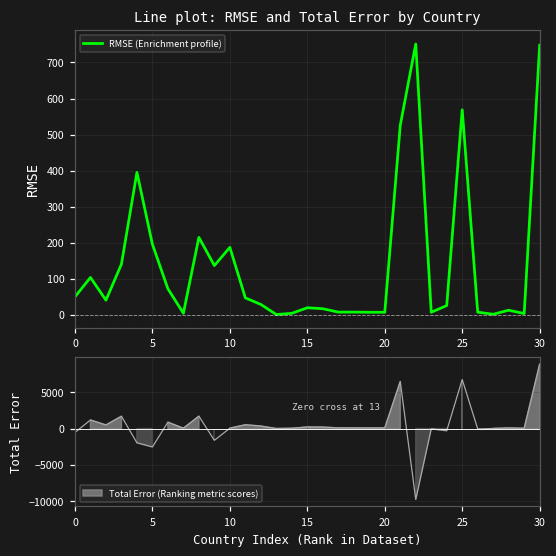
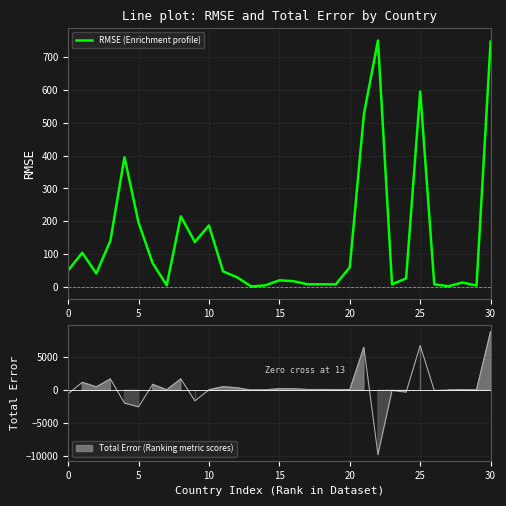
  {
    "Line plot: RMSE and Total Error by Country": {
      "0": 50,
      "5": 200,
      "10": 190,
      "15": 20,
-     "20": 10,
-     "25": 570,
+     "20": 60,
+     "25": 600,
      "30": 750
    }
  }
